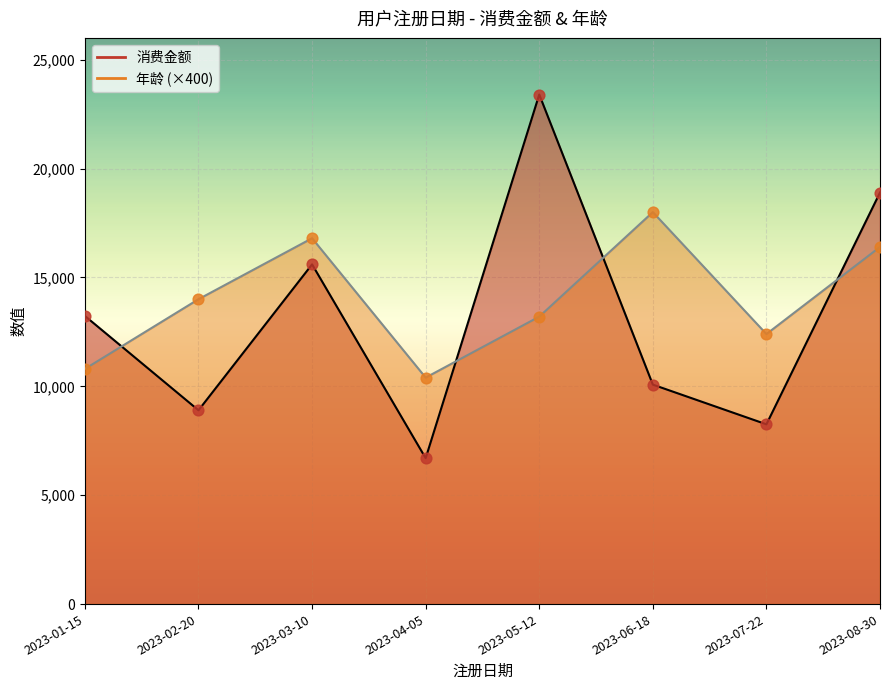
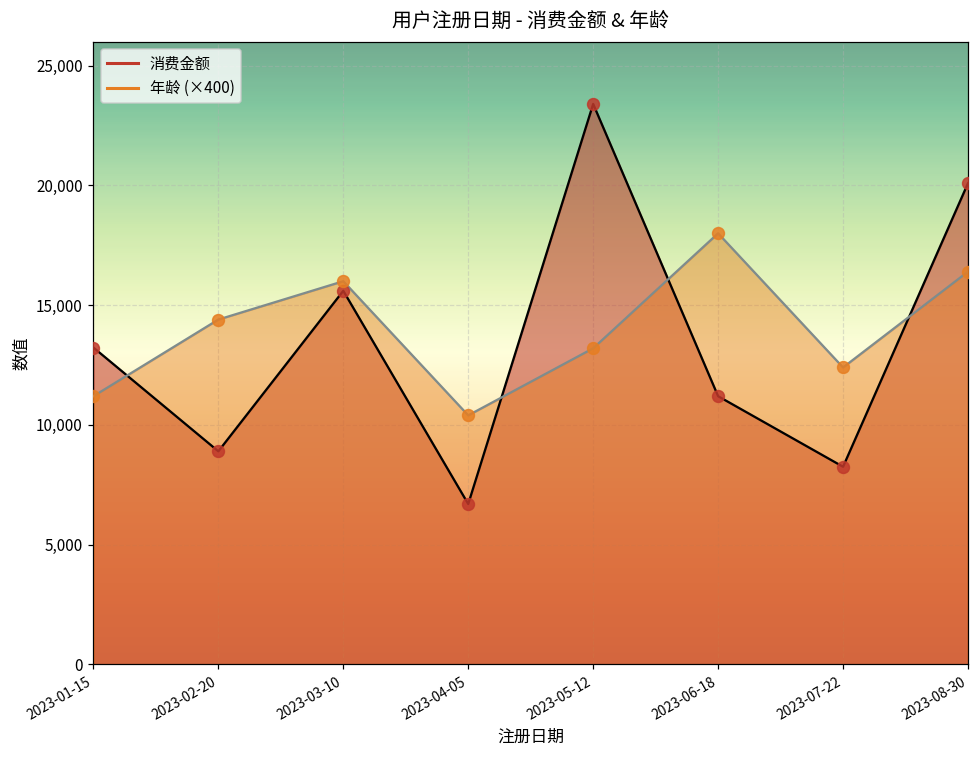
  {
    "消费金额": {
      "2023-01-15": "13,200",
      "2023-02-20": "8,900",
      "2023-03-10": "15,600",
      "2023-04-05": "6,700",
      "2023-05-12": "23,400",
-     "2023-06-18": "10,100",
+     "2023-06-18": "11,200",
      "2023-07-22": "8,300",
-     "2023-08-30": "18,900"
+     "2023-08-30": "20,100"
    },
    "年龄 (×400)": {
-     "2023-01-15": "10,800",
-     "2023-02-20": "14,000",
-     "2023-03-10": "16,800",
+     "2023-01-15": "11,200",
+     "2023-02-20": "14,400",
+     "2023-03-10": "16,000",
      "2023-04-05": "10,400",
      "2023-05-12": "13,200",
      "2023-06-18": "18,000",
      "2023-07-22": "12,400",
      "2023-08-30": "16,400"
    }
  }
